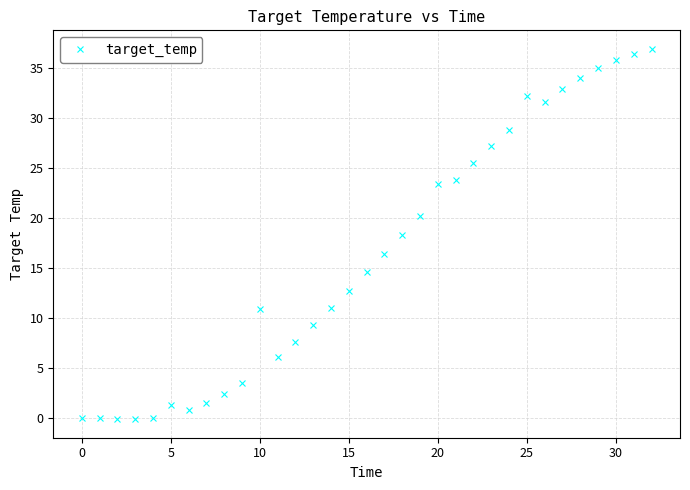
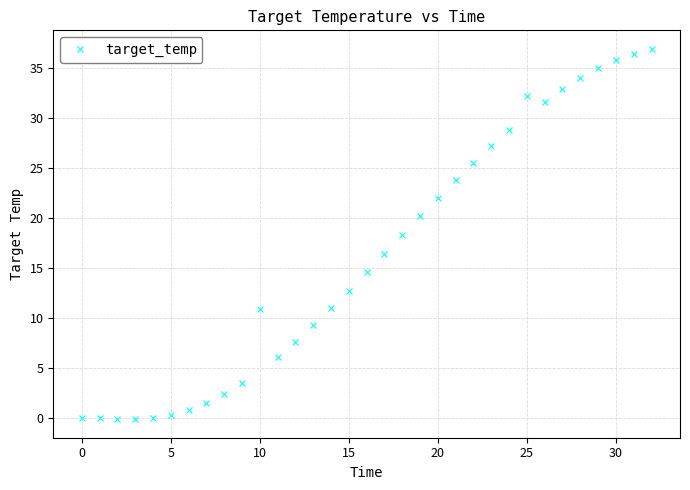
  {
    "0": 0.0,
-   "5": 1.3,
+   "5": 0.3,
    "10": 10.9,
    "15": 12.7,
-   "20": 23.4,
+   "20": 22.0,
    "25": 32.2,
    "30": 35.8
  }
